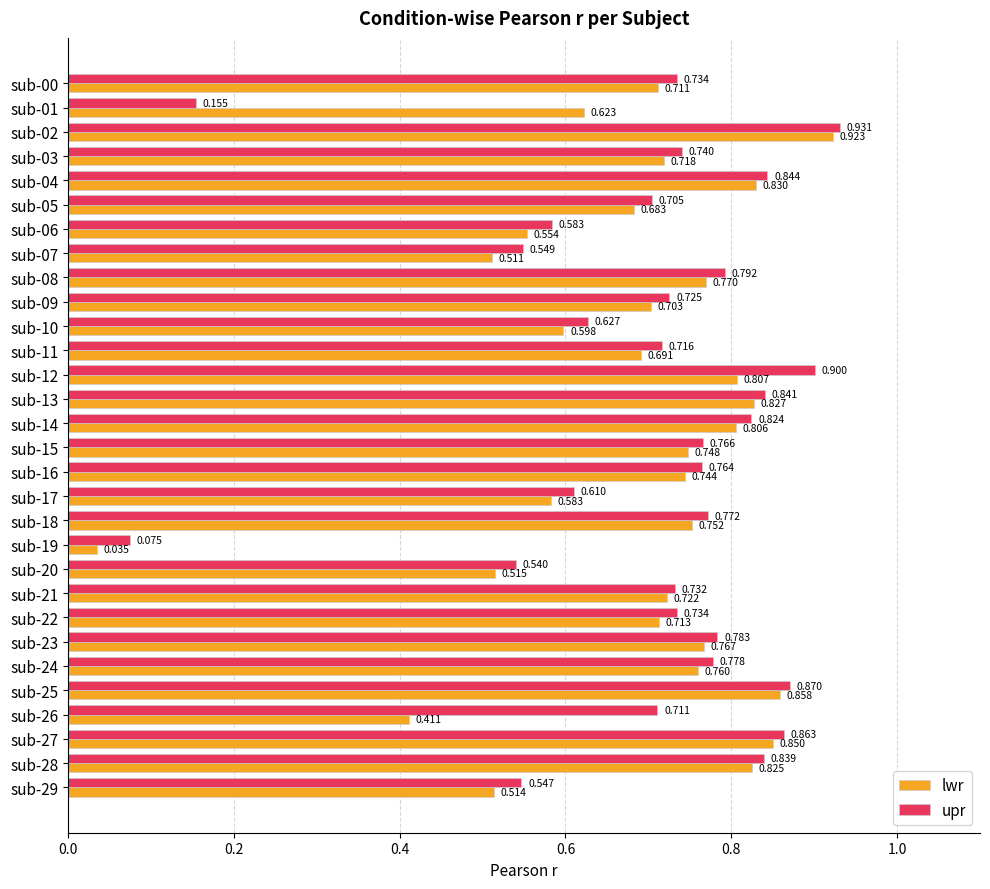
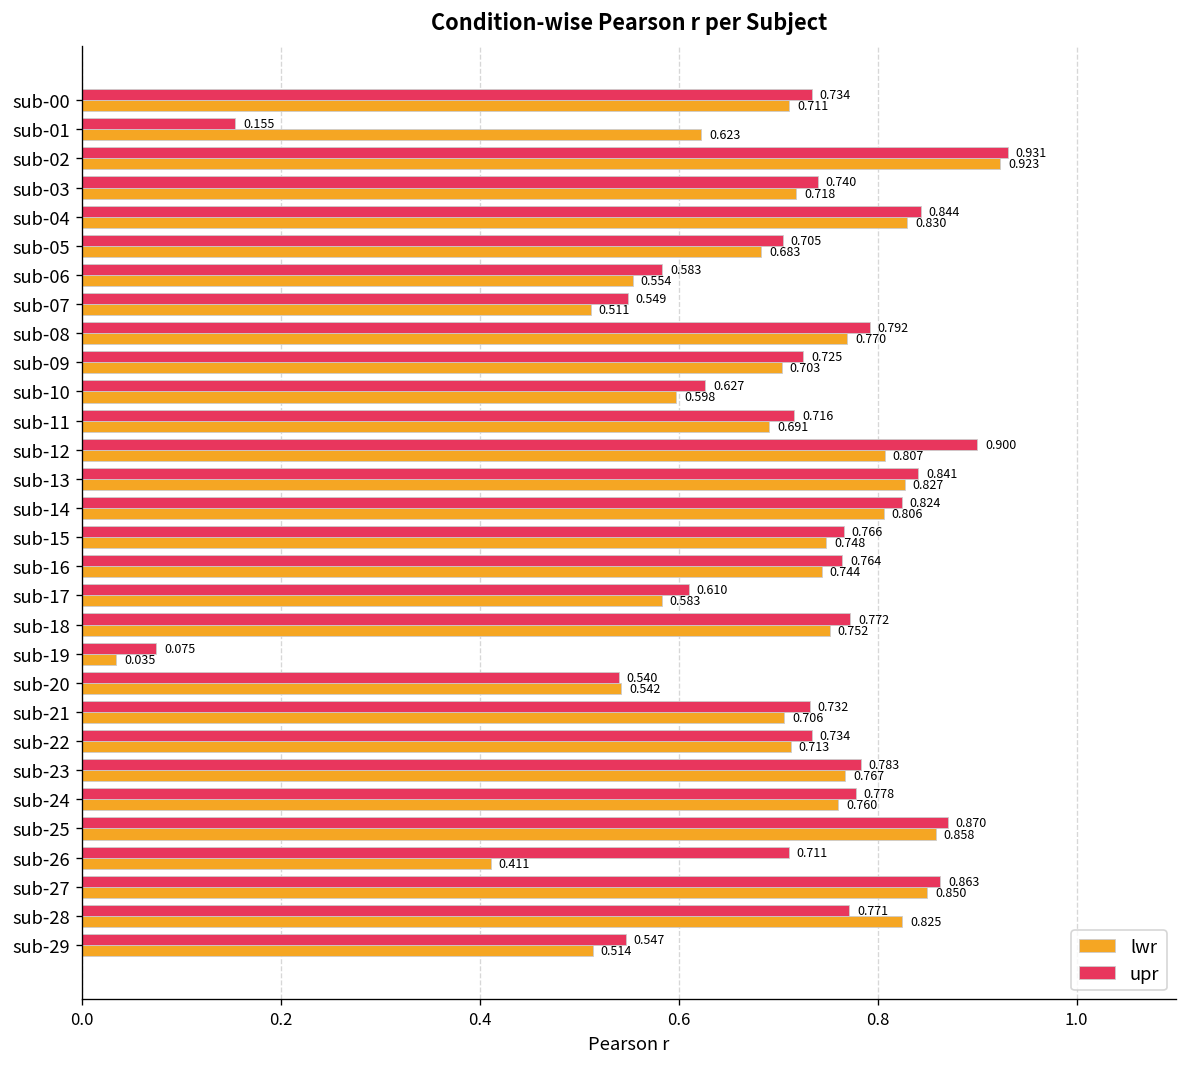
  {
    "lwr": {
      "sub-00": 0.711,
      "sub-01": 0.623,
      "sub-02": 0.923,
      "sub-03": 0.718,
      "sub-04": 0.830,
      "sub-05": 0.683,
      "sub-06": 0.554,
      "sub-07": 0.511,
      "sub-08": 0.770,
      "sub-09": 0.703,
      "sub-10": 0.598,
      "sub-11": 0.691,
      "sub-12": 0.807,
      "sub-13": 0.827,
      "sub-14": 0.806,
      "sub-15": 0.748,
      "sub-16": 0.744,
      "sub-17": 0.583,
      "sub-18": 0.752,
      "sub-19": 0.035,
-     "sub-20": 0.515,
-     "sub-21": 0.722,
+     "sub-20": 0.542,
+     "sub-21": 0.706,
      "sub-22": 0.713,
      "sub-23": 0.767,
      "sub-24": 0.760,
      "sub-25": 0.858,
      "sub-26": 0.411,
      "sub-27": 0.850,
      "sub-28": 0.825,
      "sub-29": 0.514
    },
    "upr": {
      "sub-00": 0.734,
      "sub-01": 0.155,
      "sub-02": 0.931,
      "sub-03": 0.740,
      "sub-04": 0.844,
      "sub-05": 0.705,
      "sub-06": 0.583,
      "sub-07": 0.549,
      "sub-08": 0.792,
      "sub-09": 0.725,
      "sub-10": 0.627,
      "sub-11": 0.716,
      "sub-12": 0.900,
      "sub-13": 0.841,
      "sub-14": 0.824,
      "sub-15": 0.766,
      "sub-16": 0.764,
      "sub-17": 0.610,
      "sub-18": 0.772,
      "sub-19": 0.075,
      "sub-20": 0.540,
      "sub-21": 0.732,
      "sub-22": 0.734,
      "sub-23": 0.783,
      "sub-24": 0.778,
      "sub-25": 0.870,
      "sub-26": 0.711,
      "sub-27": 0.863,
-     "sub-28": 0.839,
+     "sub-28": 0.771,
      "sub-29": 0.547
    }
  }
